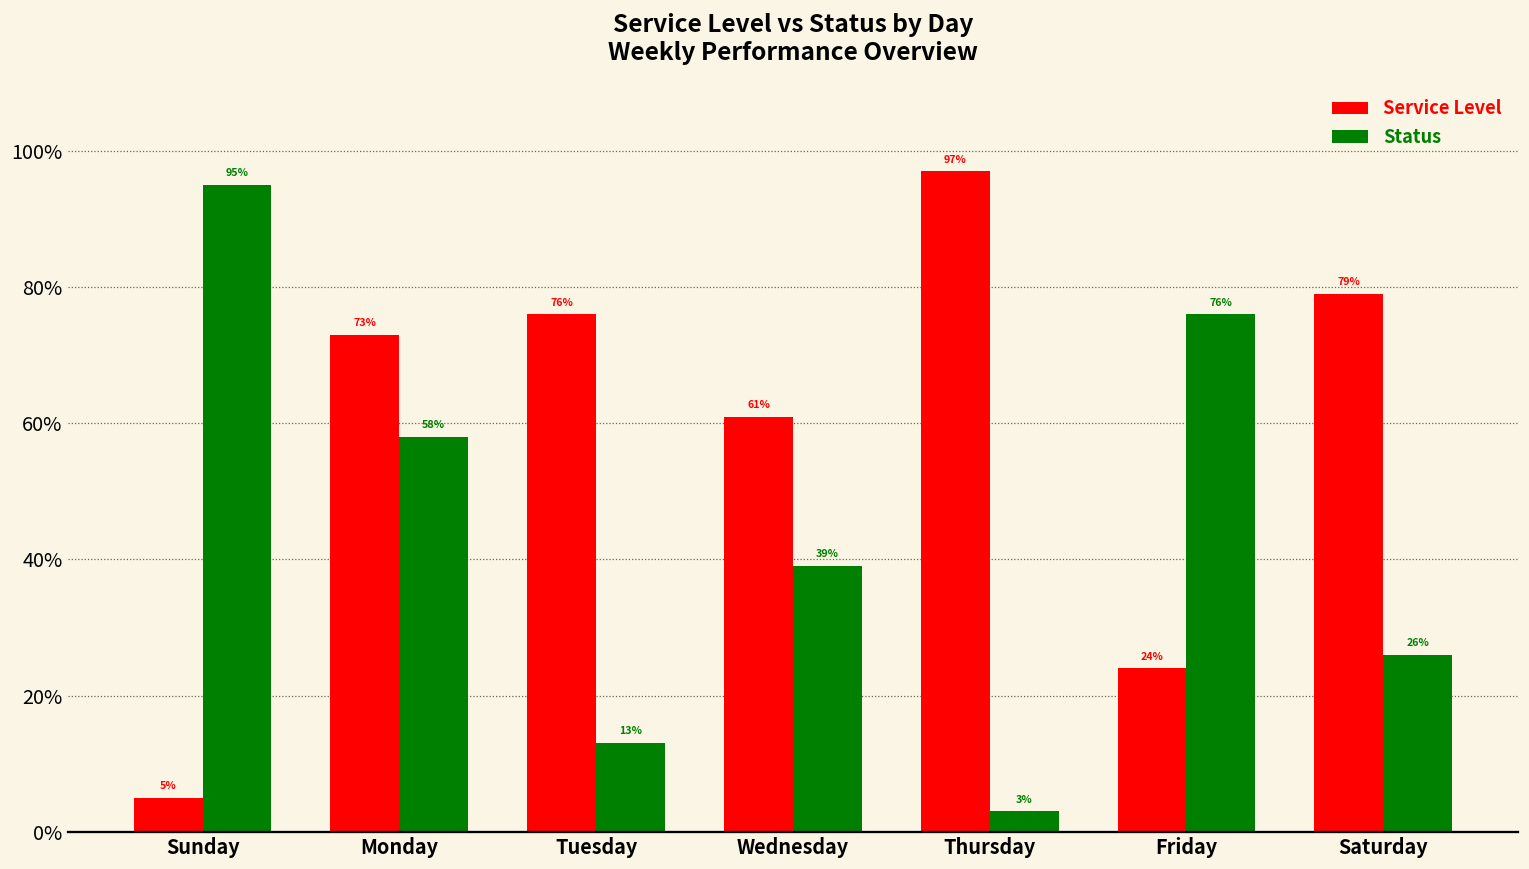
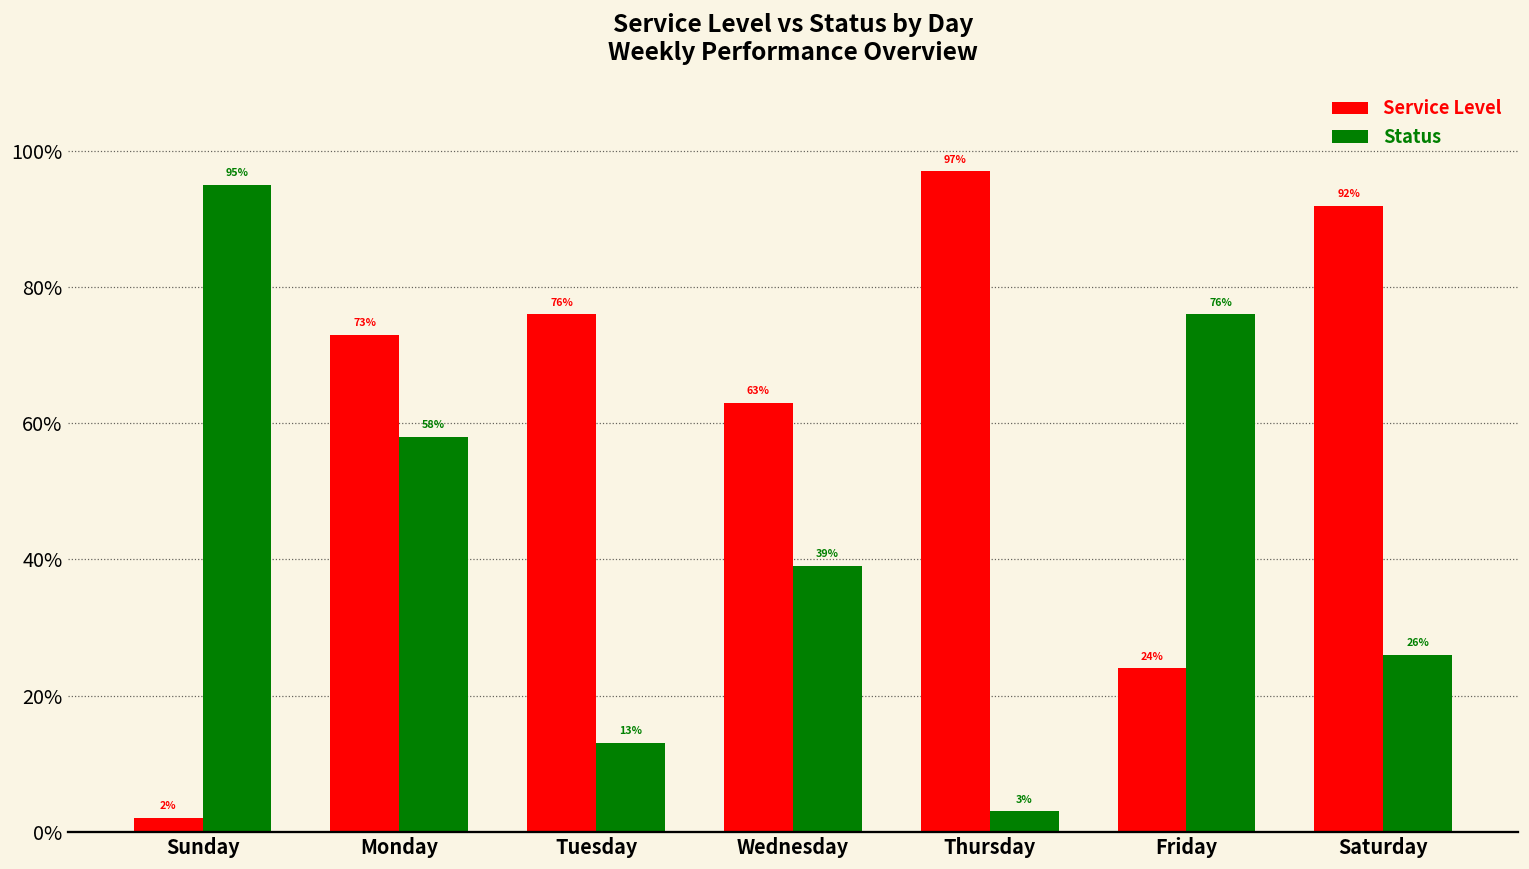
  {
    "Service Level": {
-     "Sunday": "5%",
+     "Sunday": "2%",
      "Monday": "73%",
      "Tuesday": "76%",
-     "Wednesday": "61%",
+     "Wednesday": "63%",
      "Thursday": "97%",
      "Friday": "24%",
-     "Saturday": "79%"
+     "Saturday": "92%"
    },
    "Status": {
      "Sunday": "95%",
      "Monday": "58%",
      "Tuesday": "13%",
      "Wednesday": "39%",
      "Thursday": "3%",
      "Friday": "76%",
      "Saturday": "26%"
    }
  }
